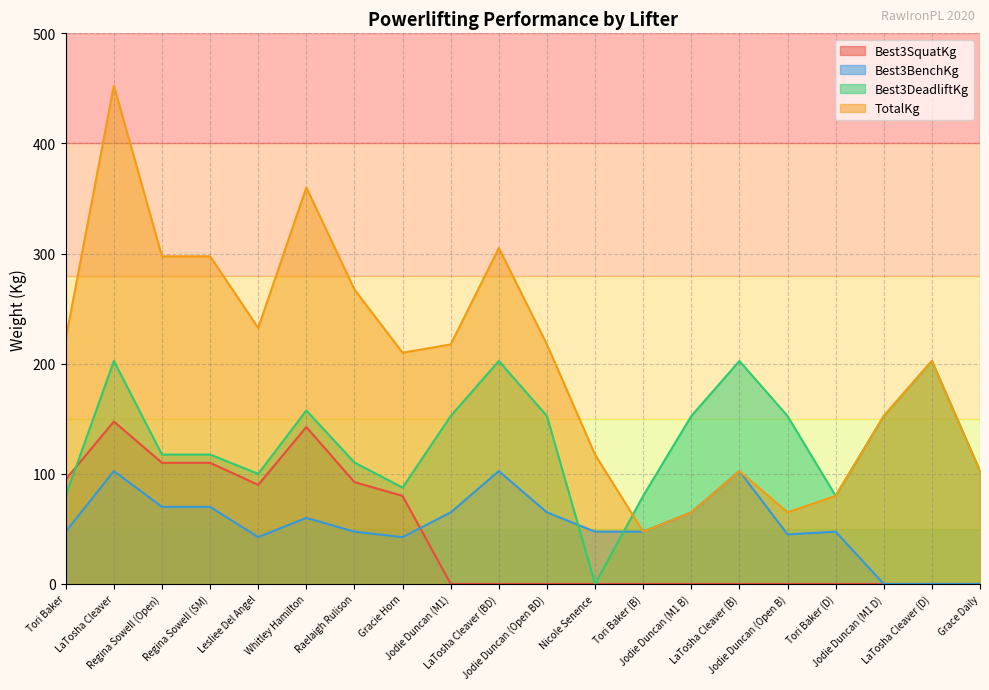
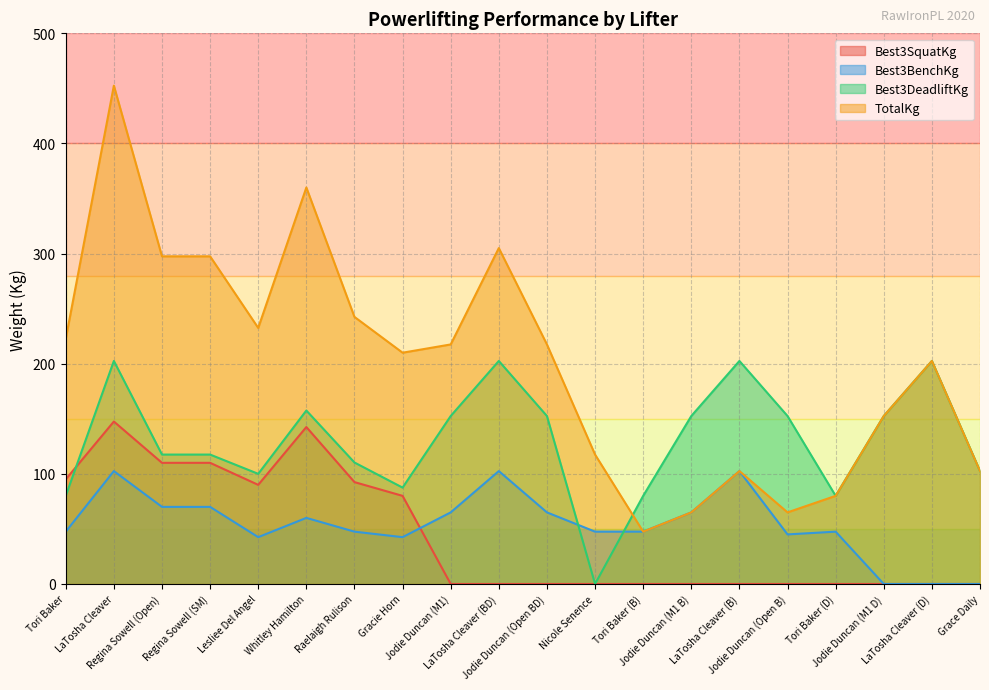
  {
    "Best3SquatKg": {
      "Tori Baker": 95,
      "LaTosha Cleaver": 148,
      "Regina Sowell (Open)": 110,
      "Regina Sowell (SM)": 110,
      "Lesliee Del Angel": 90,
      "Whitley Hamilton": 143,
      "Raelaigh Rulison": 93,
      "Gracie Horn": 80,
      "Jodie Duncan (M1)": 0,
      "LaTosha Cleaver (BD)": 0,
      "Jodie Duncan (Open BD)": 0,
      "Tori Baker (B)": 0,
      "Jodie Duncan (M1 B)": 0,
      "LaTosha Cleaver (B)": 0,
      "Jodie Duncan (Open B)": 0,
      "Tori Baker (D)": 0
    },
    "Best3BenchKg": {
      "Tori Baker": 48,
      "LaTosha Cleaver": 103,
      "Regina Sowell (Open)": 70,
      "Regina Sowell (SM)": 70,
      "Lesliee Del Angel": 43,
      "Whitley Hamilton": 60,
      "Raelaigh Rulison": 48,
      "Gracie Horn": 43,
      "Jodie Duncan (M1)": 65,
      "LaTosha Cleaver (BD)": 103,
      "Jodie Duncan (Open BD)": 65,
      "Nicole Senence": 48,
      "Jodie Duncan (Open B)": 45,
      "Tori Baker (D)": 48
    },
    "Best3DeadliftKg": {
      "Tori Baker": 80,
      "LaTosha Cleaver": 203,
      "Regina Sowell (Open)": 118,
      "Regina Sowell (SM)": 118,
      "Lesliee Del Angel": 100,
      "Whitley Hamilton": 158,
      "Raelaigh Rulison": 110,
      "Gracie Horn": 88,
      "Jodie Duncan (M1)": 153,
      "LaTosha Cleaver (BD)": 203,
      "Jodie Duncan (Open BD)": 153,
      "Tori Baker (B)": 80,
      "Jodie Duncan (M1 B)": 153,
      "LaTosha Cleaver (B)": 203,
      "Jodie Duncan (Open B)": 153
    },
    "TotalKg": {
      "Tori Baker": 223,
      "LaTosha Cleaver": 453,
      "Regina Sowell (Open)": 298,
      "Regina Sowell (SM)": 298,
      "Lesliee Del Angel": 233,
      "Whitley Hamilton": 360,
-     "Raelaigh Rulison": 267,
+     "Raelaigh Rulison": 243,
      "Gracie Horn": 210,
      "Jodie Duncan (M1)": 218,
      "LaTosha Cleaver (BD)": 305,
      "Jodie Duncan (Open BD)": 218,
      "Nicole Senence": 118,
      "Jodie Duncan (Open B)": 65
    }
  }
